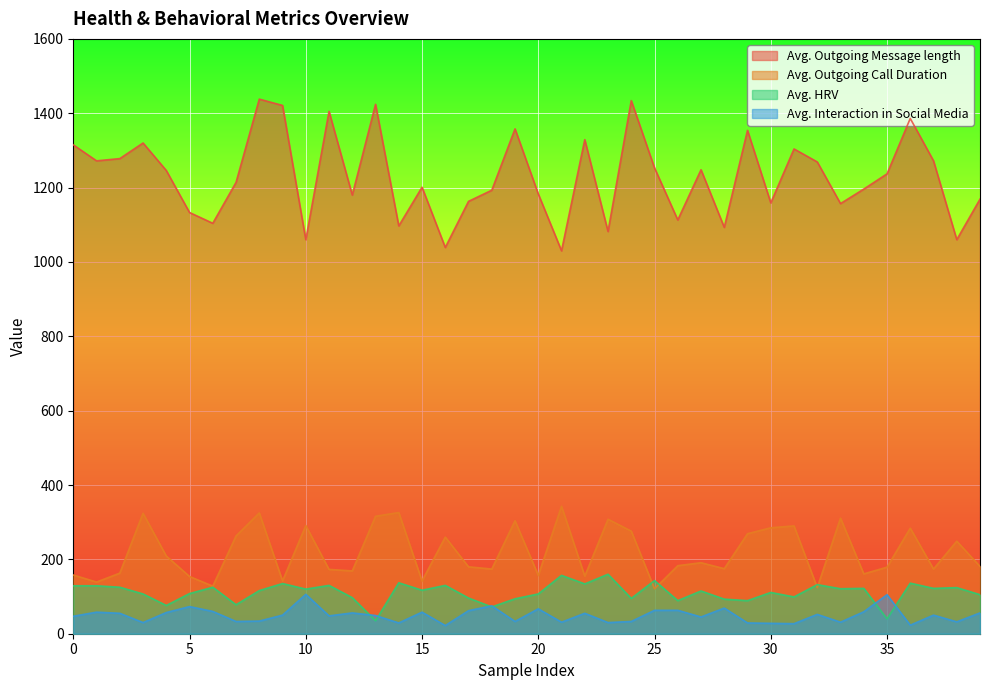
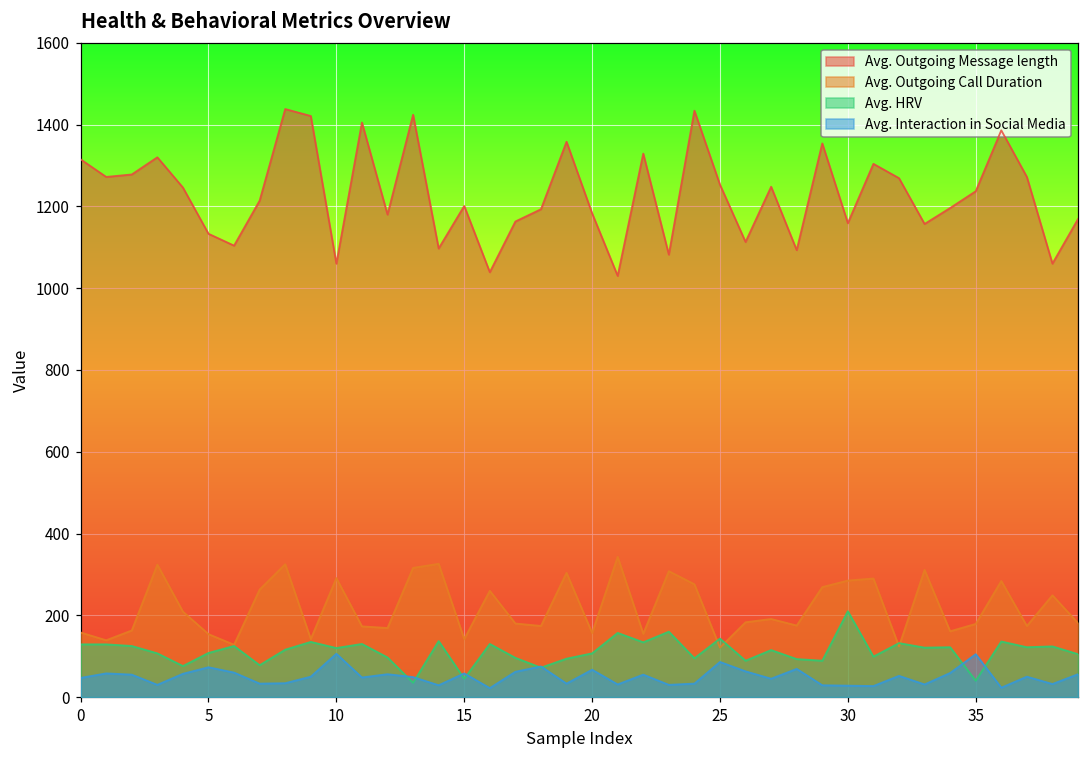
  {
    "Avg. HRV": {
      "0": 130,
      "5": 110,
      "10": 120,
-     "15": 120,
+     "15": 50,
      "20": 110,
      "25": 140,
-     "30": 110,
+     "30": 210,
      "35": 40
    },
    "Avg. Interaction in Social Media": {
      "0": 50,
      "5": 70,
      "10": 110,
      "15": 60,
      "20": 70,
-     "25": 60,
+     "25": 90,
      "30": 30,
      "35": 110
    }
  }
